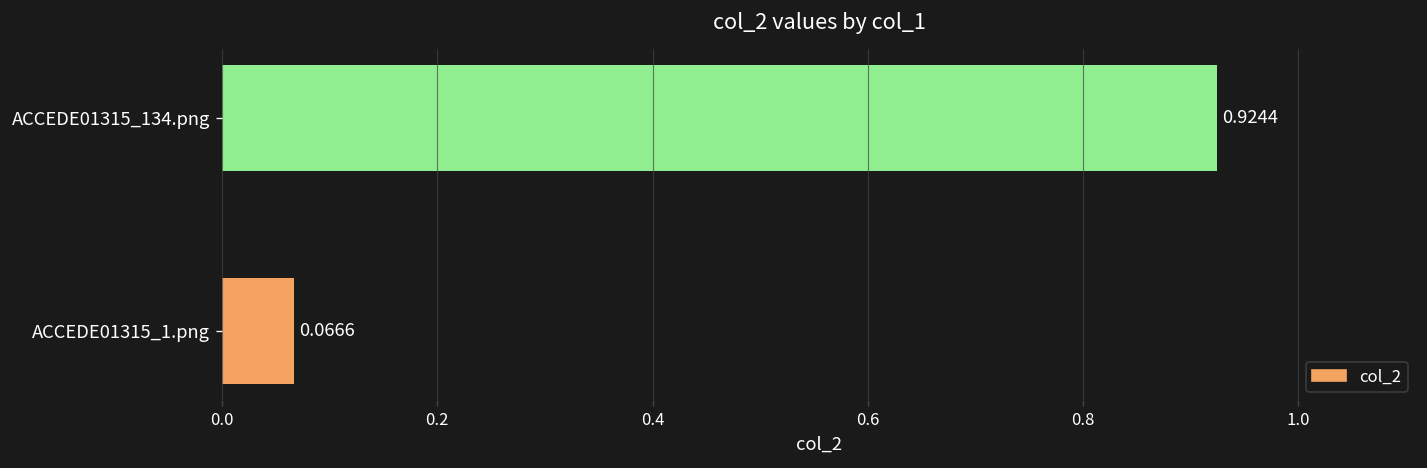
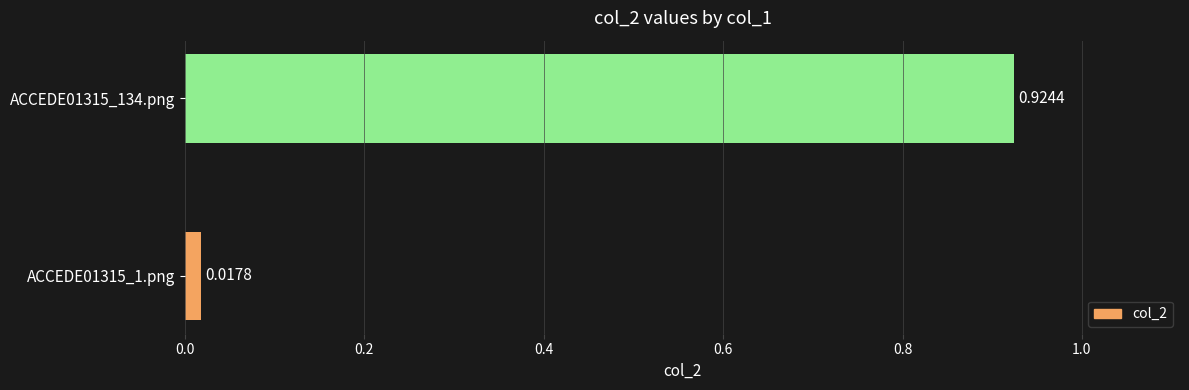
  {
    "ACCEDE01315_134.png": 0.9244,
-   "ACCEDE01315_1.png": 0.0666
+   "ACCEDE01315_1.png": 0.0178
  }
